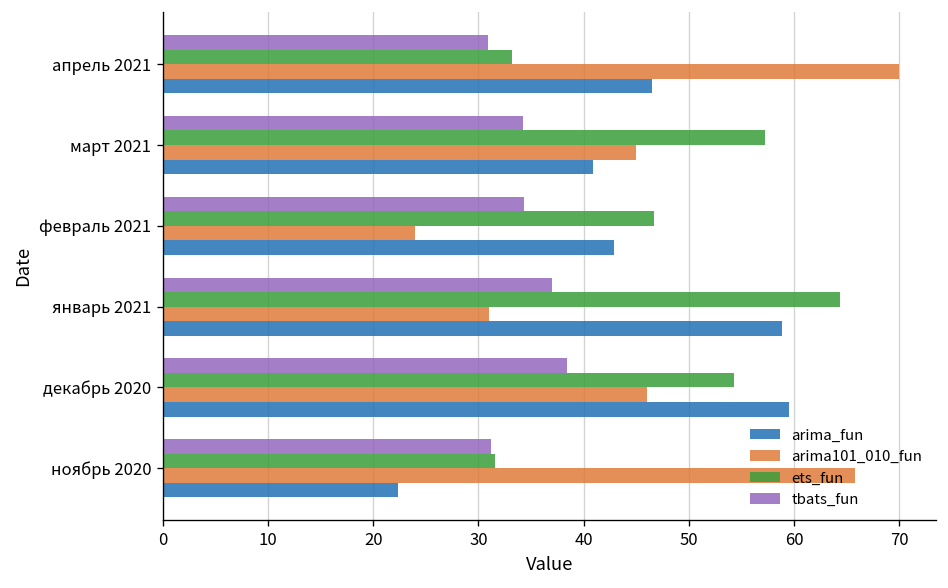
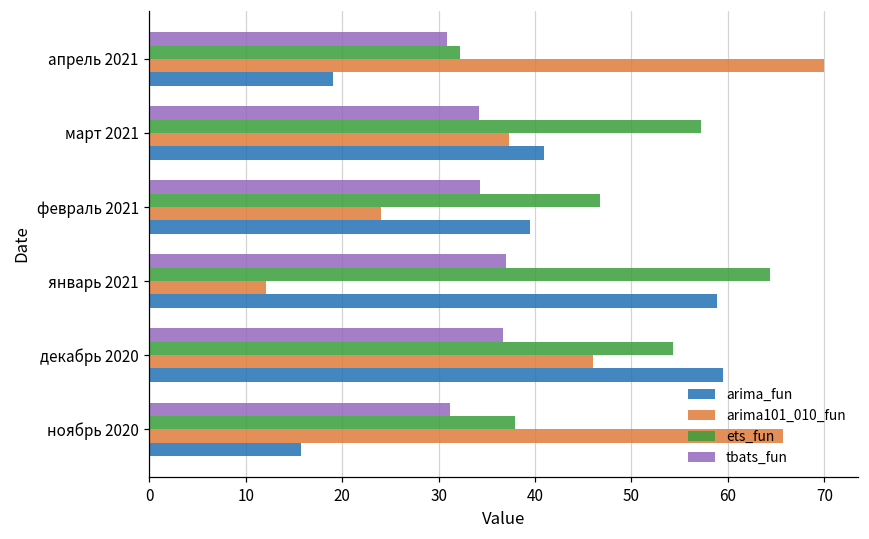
  {
    "arima_fun": {
-     "апрель 2021": 46,
+     "апрель 2021": 19,
      "март 2021": 41,
-     "февраль 2021": 43,
+     "февраль 2021": 39,
      "январь 2021": 59,
      "декабрь 2020": 60,
-     "ноябрь 2020": 22
+     "ноябрь 2020": 16
    },
    "arima101_010_fun": {
      "апрель 2021": 70,
-     "март 2021": 45,
+     "март 2021": 37,
      "февраль 2021": 24,
-     "январь 2021": 31,
+     "январь 2021": 12,
      "декабрь 2020": 46,
      "ноябрь 2020": 66
    },
    "ets_fun": {
-     "апрель 2021": 33,
+     "апрель 2021": 32,
      "март 2021": 57,
      "февраль 2021": 47,
      "январь 2021": 64,
      "декабрь 2020": 54,
-     "ноябрь 2020": 32
+     "ноябрь 2020": 38
    },
    "tbats_fun": {
      "апрель 2021": 31,
      "март 2021": 34,
      "февраль 2021": 34,
      "январь 2021": 37,
-     "декабрь 2020": 38,
+     "декабрь 2020": 37,
      "ноябрь 2020": 31
    }
  }
